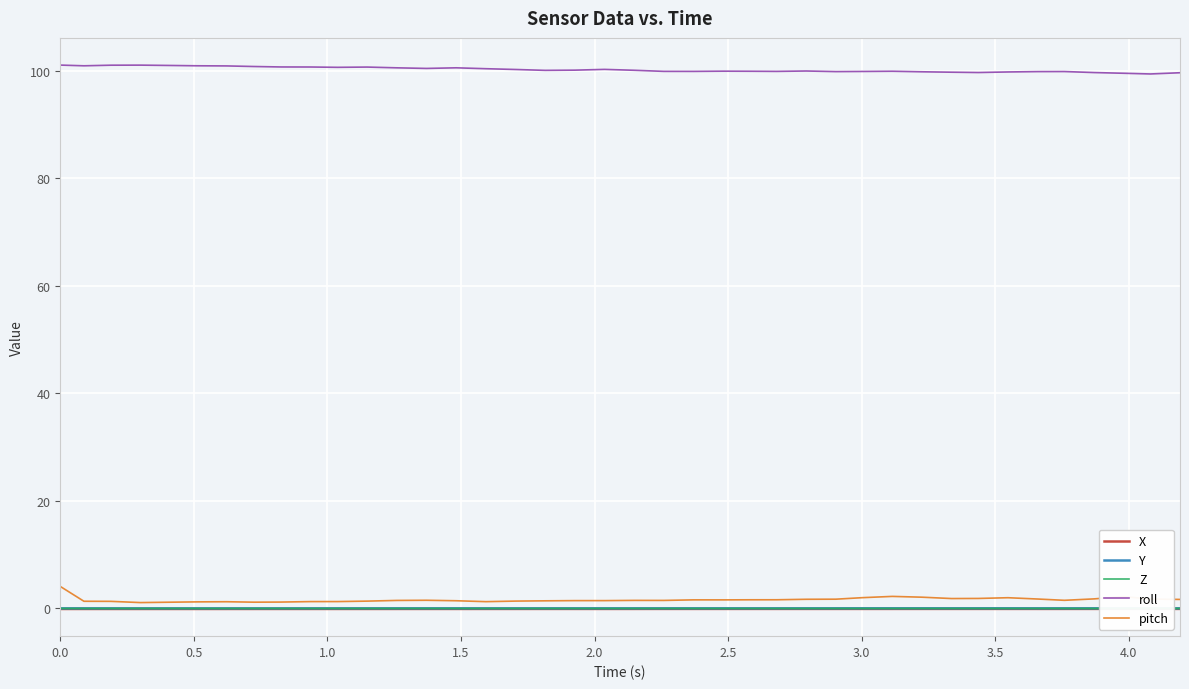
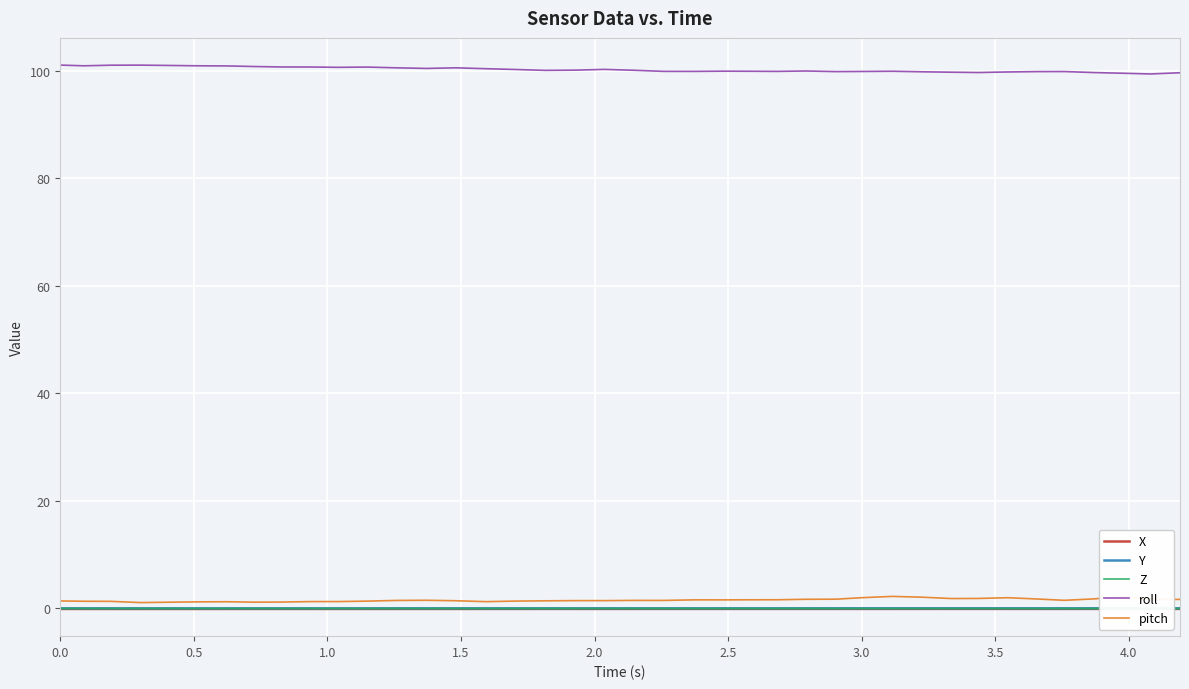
  {
    "roll": {
      "0.0": 101
    },
    "pitch": {
-     "0.0": 4
+     "0.0": 1
    }
  }
